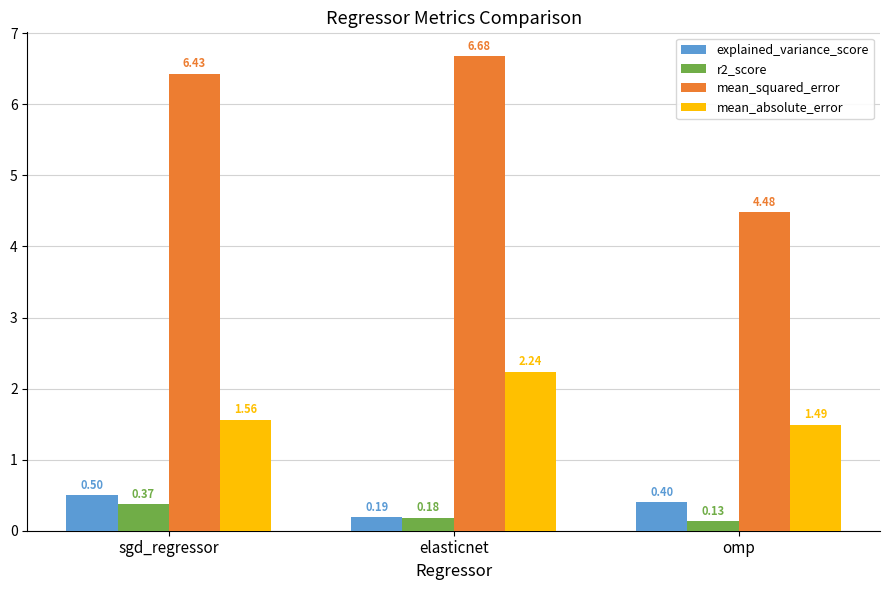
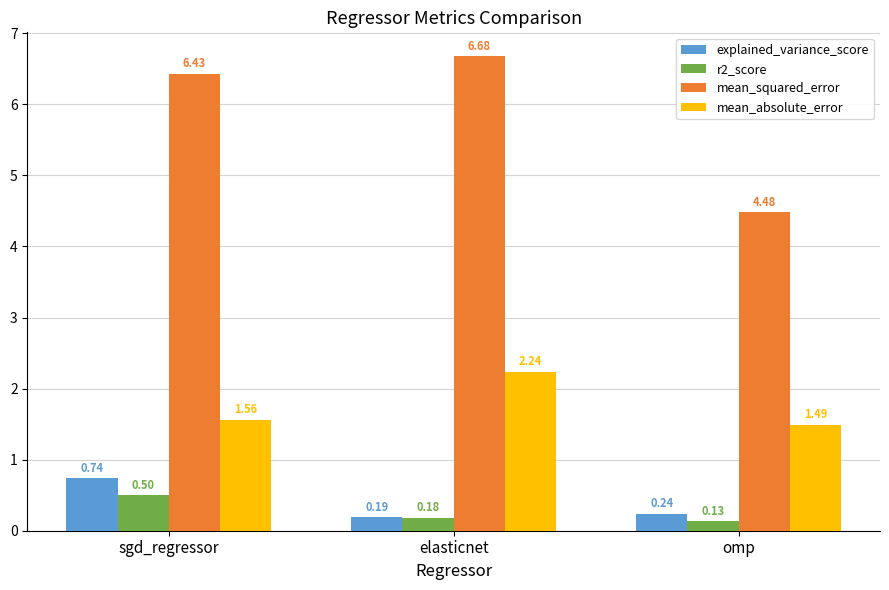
  {
    "explained_variance_score": {
-     "sgd_regressor": 0.50,
+     "sgd_regressor": 0.74,
      "elasticnet": 0.19,
-     "omp": 0.40
+     "omp": 0.24
    },
    "r2_score": {
-     "sgd_regressor": 0.37,
+     "sgd_regressor": 0.50,
      "elasticnet": 0.18,
      "omp": 0.13
    },
    "mean_squared_error": {
      "sgd_regressor": 6.43,
      "elasticnet": 6.68,
      "omp": 4.48
    },
    "mean_absolute_error": {
      "sgd_regressor": 1.56,
      "elasticnet": 2.24,
      "omp": 1.49
    }
  }
